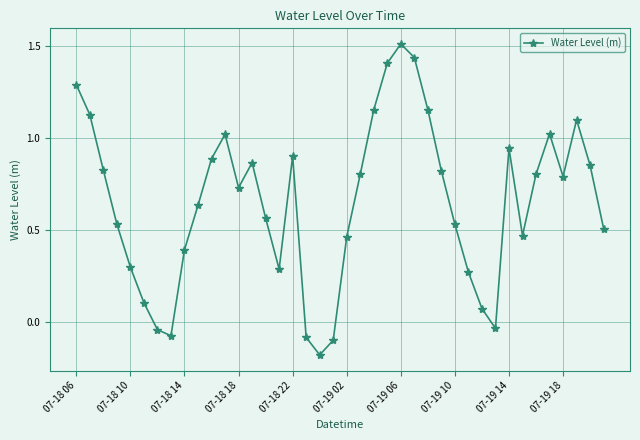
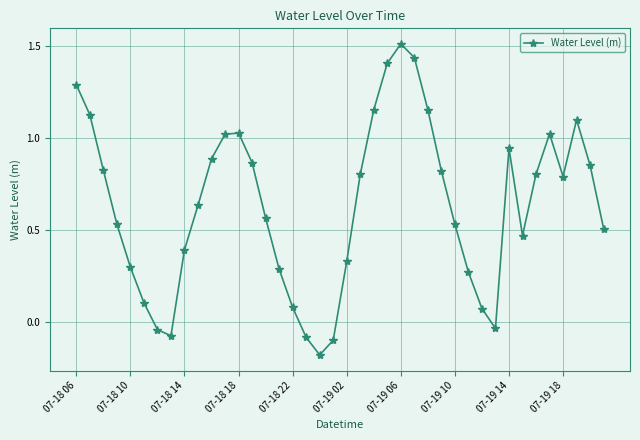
  {
    "07-18 06": 1.29,
    "07-18 10": 0.30,
    "07-18 14": 0.39,
-   "07-18 18": 0.73,
-   "07-18 22": 0.90,
-   "07-19 02": 0.46,
+   "07-18 18": 1.03,
+   "07-18 22": 0.08,
+   "07-19 02": 0.33,
    "07-19 06": 1.51,
    "07-19 10": 0.53,
    "07-19 14": 0.94,
    "07-19 18": 0.79
  }
